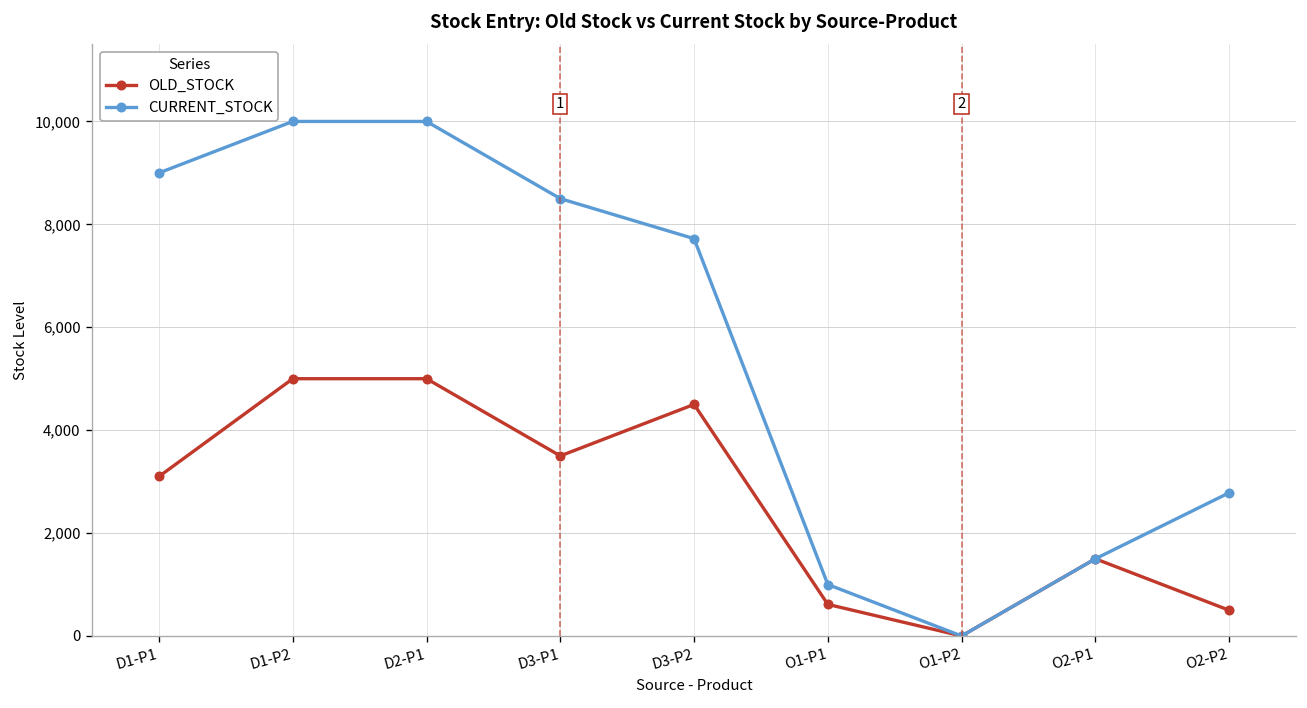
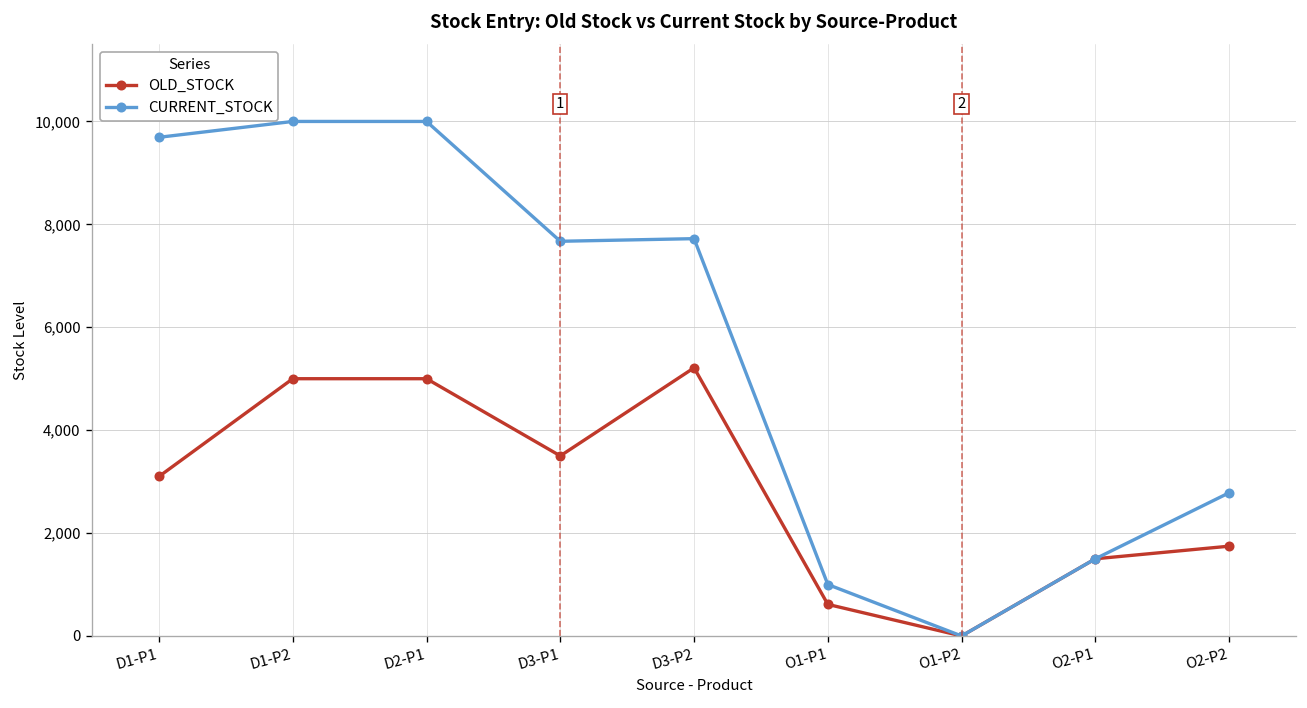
  {
    "OLD_STOCK": {
      "D1-P1": "3,100",
      "D1-P2": "5,000",
      "D2-P1": "5,000",
      "D3-P1": "3,500",
-     "D3-P2": "4,500",
+     "D3-P2": "5,200",
      "O1-P1": "600",
-     "O2-P2": "500"
+     "O2-P2": "1,700"
    },
    "CURRENT_STOCK": {
-     "D1-P1": "9,000",
+     "D1-P1": "9,700",
      "D1-P2": "10,000",
      "D2-P1": "10,000",
-     "D3-P1": "8,500",
+     "D3-P1": "7,700",
      "D3-P2": "7,700",
      "O1-P1": "1,000",
      "O2-P2": "2,800"
    }
  }
